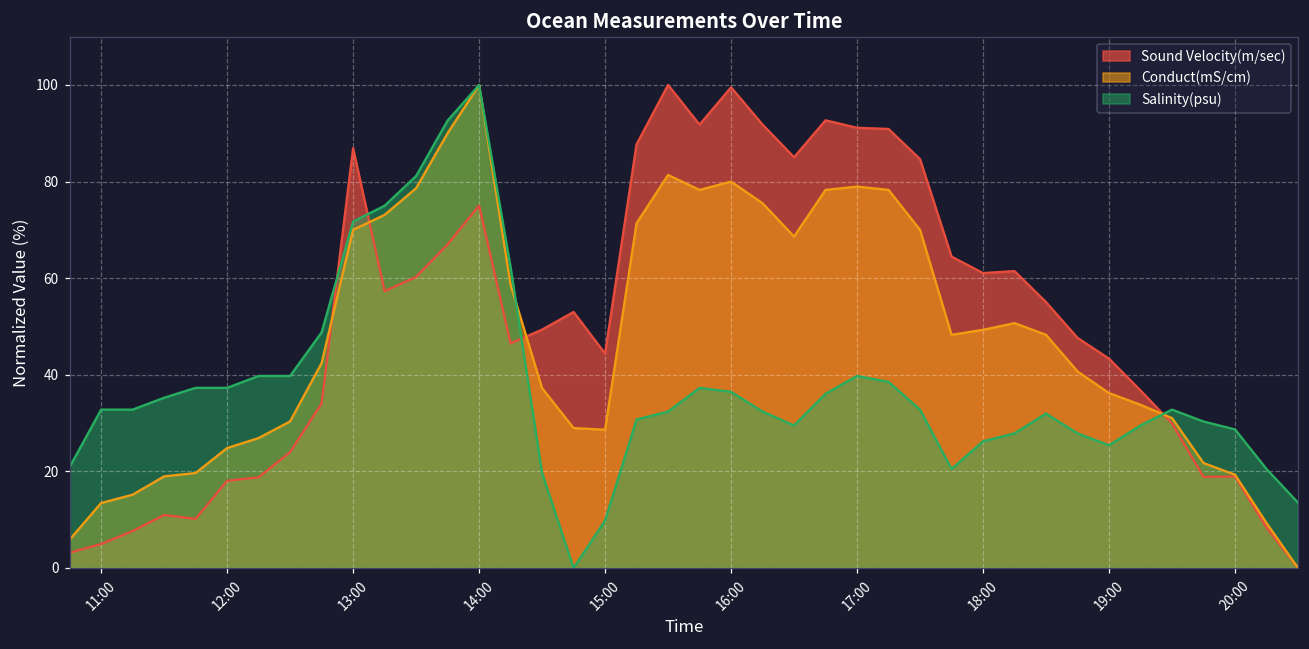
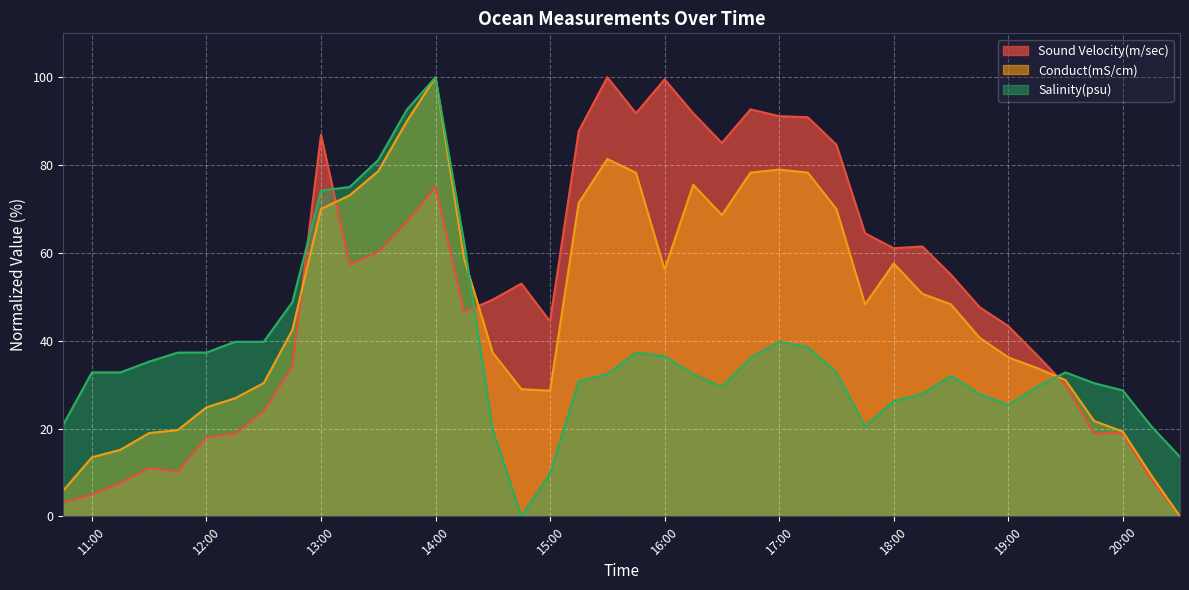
  {
    "Sound Velocity(m/sec)": {
      "11:00": 5,
      "12:00": 18,
      "13:00": 87,
      "14:00": 75,
      "15:00": 44,
      "16:00": 100,
      "17:00": 91,
      "18:00": 61,
      "19:00": 43
    },
    "Conduct(mS/cm)": {
      "11:00": 13,
      "12:00": 25,
      "13:00": 70,
      "15:00": 29,
-     "16:00": 80,
+     "16:00": 56,
      "17:00": 79,
-     "18:00": 49,
+     "18:00": 58,
      "19:00": 36
    },
    "Salinity(psu)": {
      "11:00": 33,
      "12:00": 37,
-     "13:00": 72,
+     "13:00": 74,
      "15:00": 10,
      "16:00": 36,
      "17:00": 40,
      "18:00": 26,
      "19:00": 25,
      "20:00": 29
    }
  }
